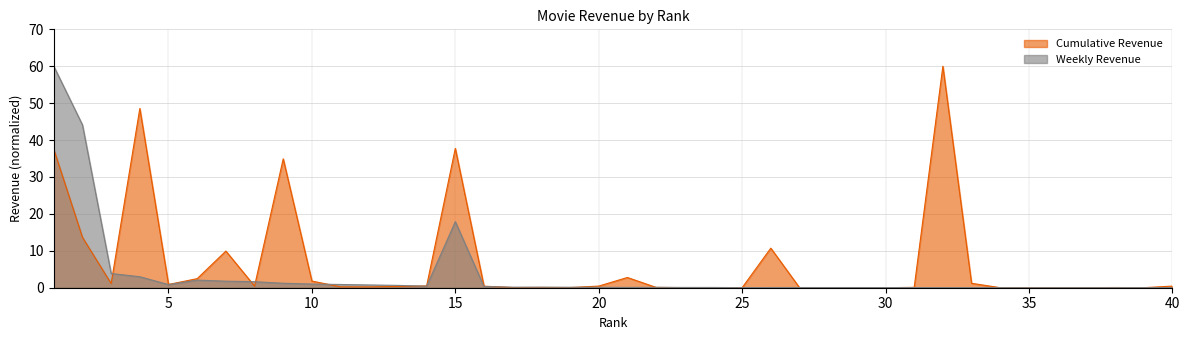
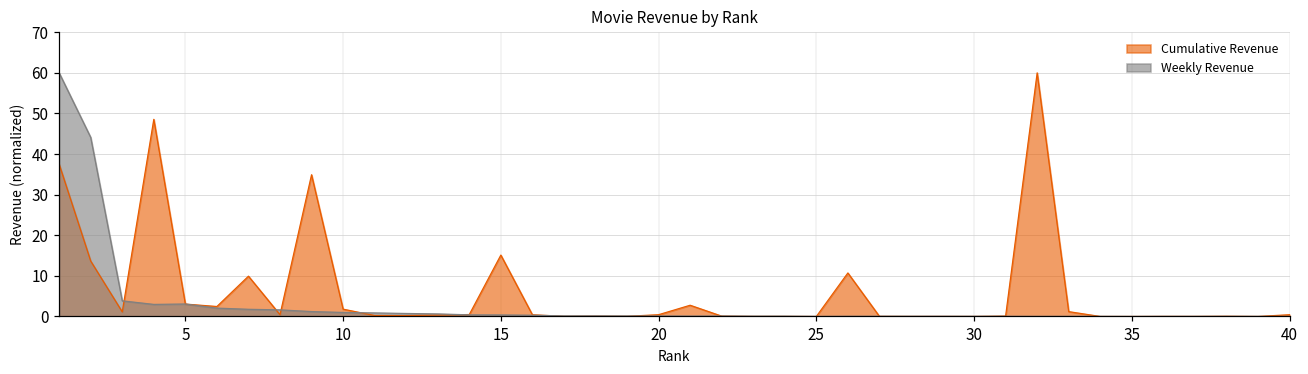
  {
    "Cumulative Revenue": {
-     "5": 1,
+     "5": 3,
      "10": 2,
-     "15": 38
+     "15": 15
    },
    "Weekly Revenue": {
-     "5": 1,
+     "5": 3,
      "10": 1,
-     "15": 18
+     "15": 0
    }
  }
